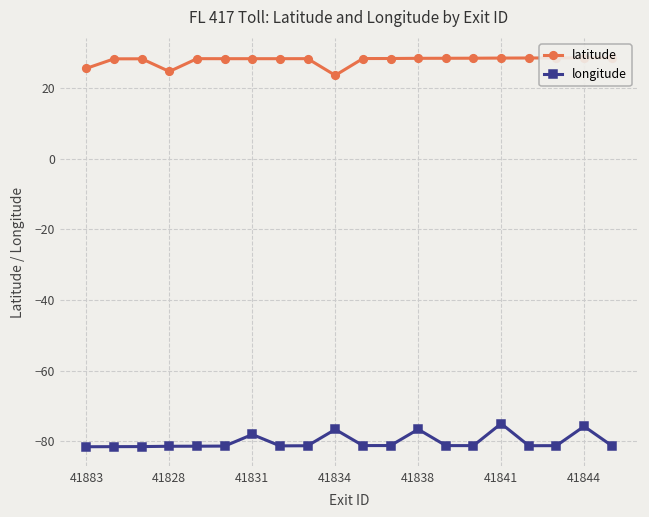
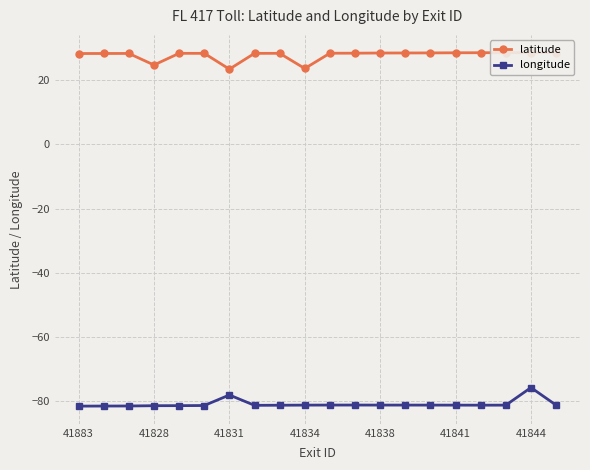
  {
    "latitude": {
-     "41883": 26,
+     "41883": 28,
      "41828": 25,
-     "41831": 28,
+     "41831": 23,
      "41834": 24,
      "41838": 28,
      "41841": 29
    },
    "longitude": {
      "41883": -82,
      "41828": -81,
      "41831": -78,
-     "41834": -77,
-     "41838": -77,
-     "41841": -75,
+     "41834": -81,
+     "41838": -81,
+     "41841": -81,
      "41844": -76
    }
  }
